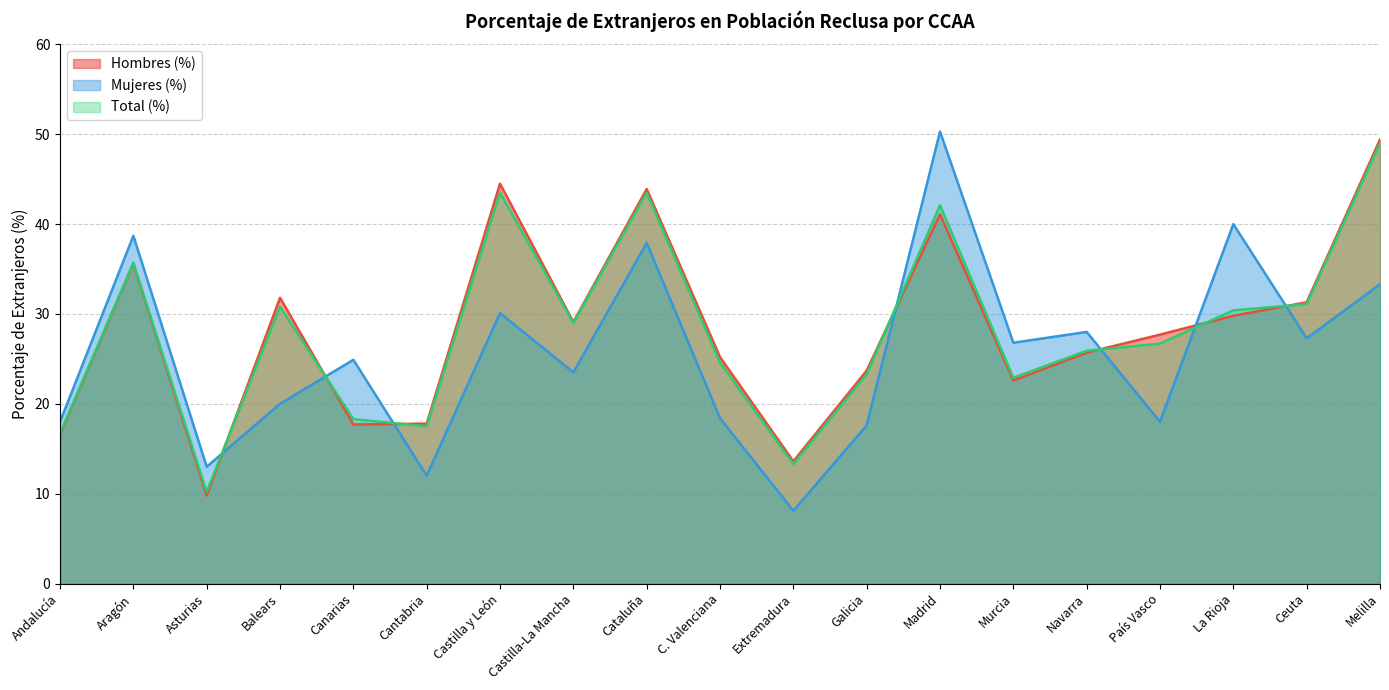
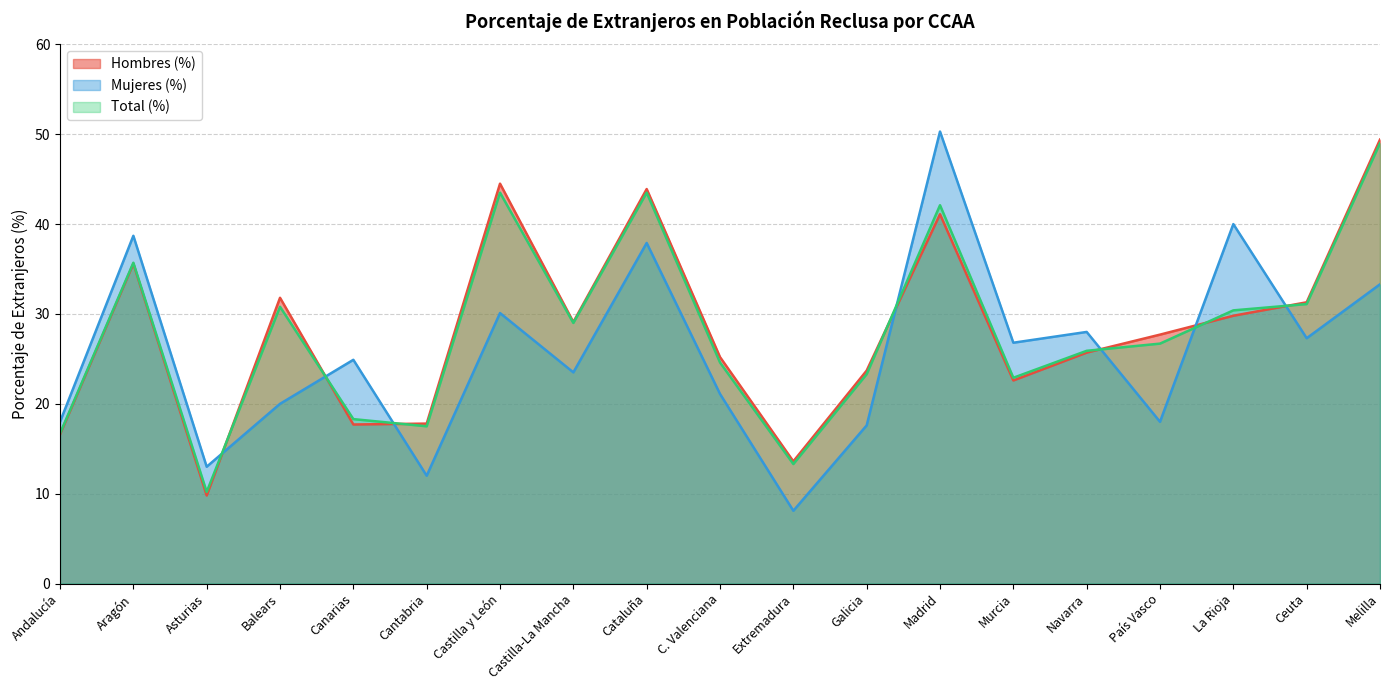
  {
    "Hombres (%)": {
      "Asturias": 10,
      "Balears": 32,
      "Canarias": 18,
      "Cantabria": 18,
      "Castilla y León": 45,
      "Cataluña": 44,
      "C. Valenciana": 25,
      "Extremadura": 14,
      "Galicia": 24,
      "Madrid": 41,
      "Murcia": 23,
      "País Vasco": 28,
      "La Rioja": 30,
      "Melilla": 49
    },
    "Mujeres (%)": {
      "Andalucía": 18,
      "Aragón": 39,
      "Asturias": 13,
      "Balears": 20,
      "Canarias": 25,
      "Cantabria": 12,
      "Castilla y León": 30,
      "Castilla-La Mancha": 24,
      "Cataluña": 38,
-     "C. Valenciana": 18,
+     "C. Valenciana": 21,
      "Extremadura": 8,
      "Galicia": 18,
      "Madrid": 50,
      "Murcia": 27,
      "Navarra": 28,
      "País Vasco": 18,
      "La Rioja": 40,
      "Ceuta": 27,
      "Melilla": 33
    },
    "Total (%)": {
      "Asturias": 10,
      "Balears": 31,
      "Canarias": 18,
      "Cantabria": 18,
      "Castilla y León": 44,
      "Cataluña": 44,
      "C. Valenciana": 25,
      "Extremadura": 13,
      "Galicia": 23,
      "Madrid": 42,
      "Murcia": 23,
      "País Vasco": 27,
      "La Rioja": 30,
      "Melilla": 49
    }
  }
